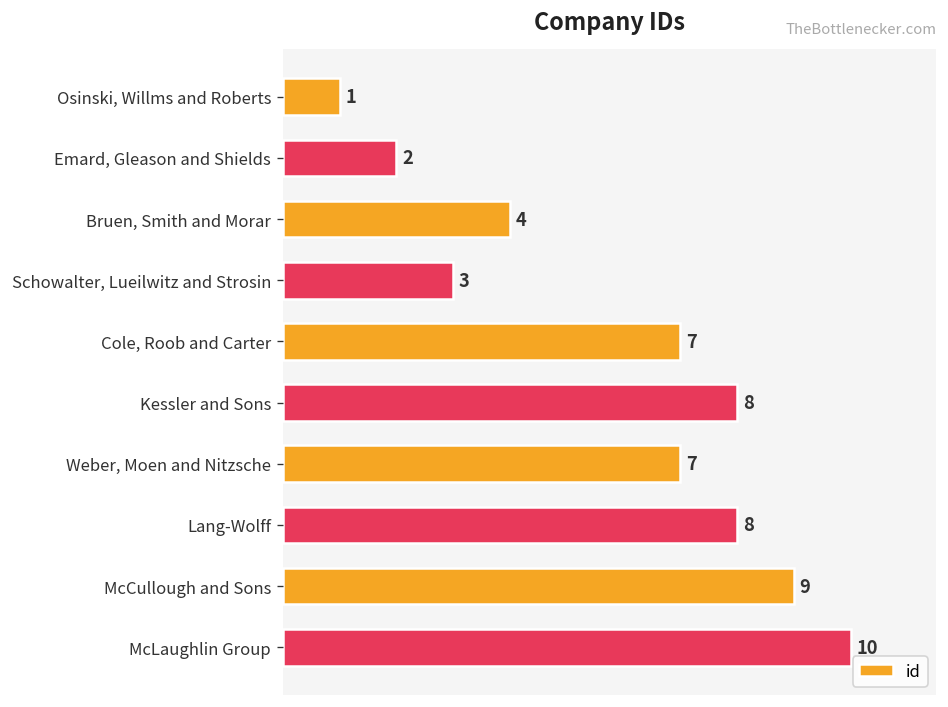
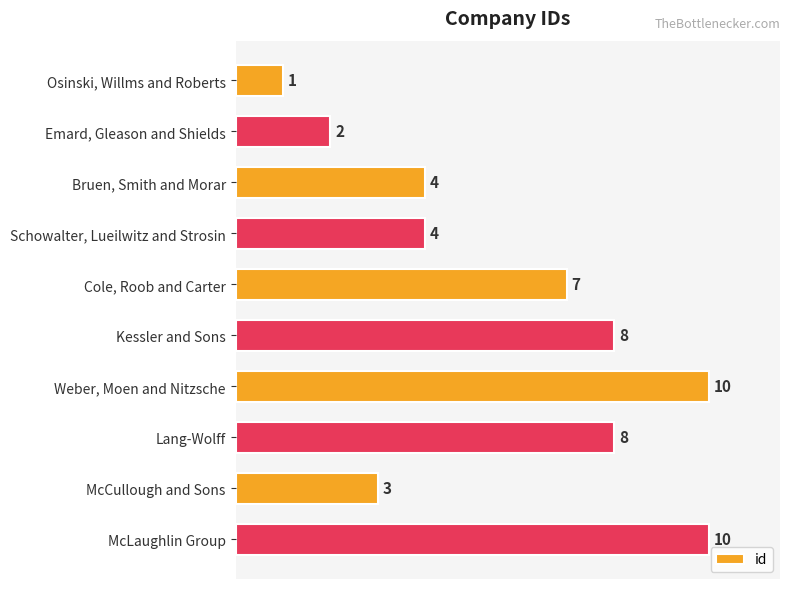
  {
    "Osinski, Willms and Roberts": 1,
    "Emard, Gleason and Shields": 2,
    "Bruen, Smith and Morar": 4,
-   "Schowalter, Lueilwitz and Strosin": 3,
+   "Schowalter, Lueilwitz and Strosin": 4,
    "Cole, Roob and Carter": 7,
    "Kessler and Sons": 8,
-   "Weber, Moen and Nitzsche": 7,
+   "Weber, Moen and Nitzsche": 10,
    "Lang-Wolff": 8,
-   "McCullough and Sons": 9
+   "McCullough and Sons": 3
  }
